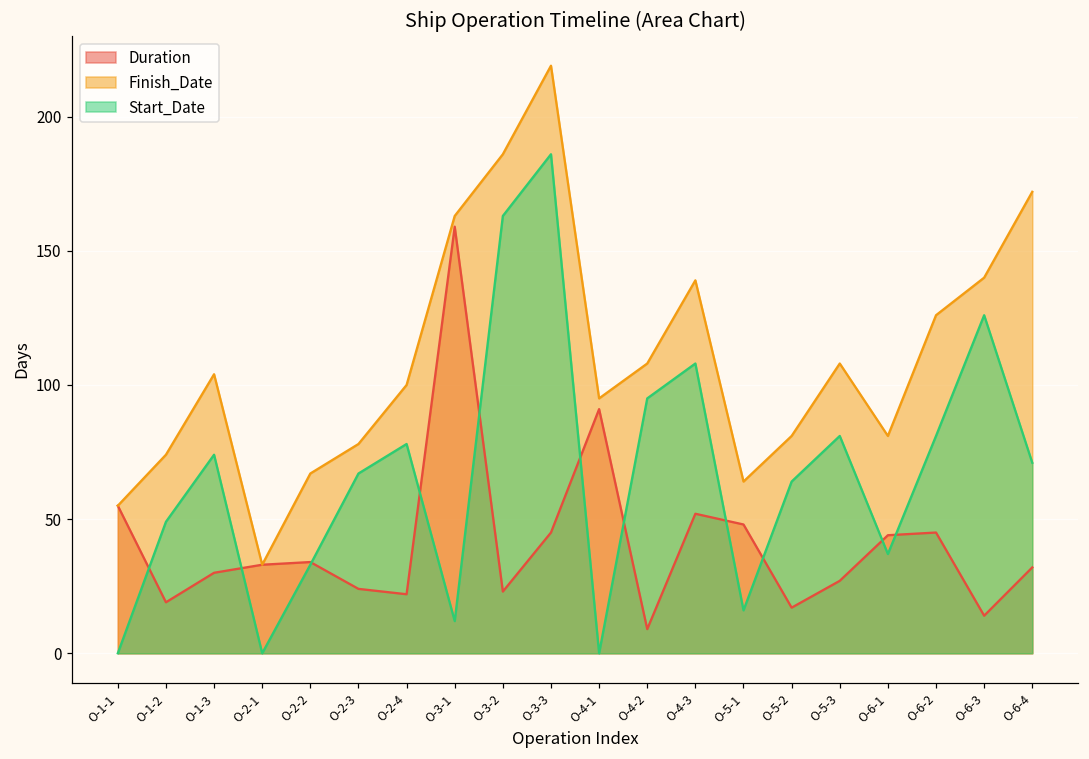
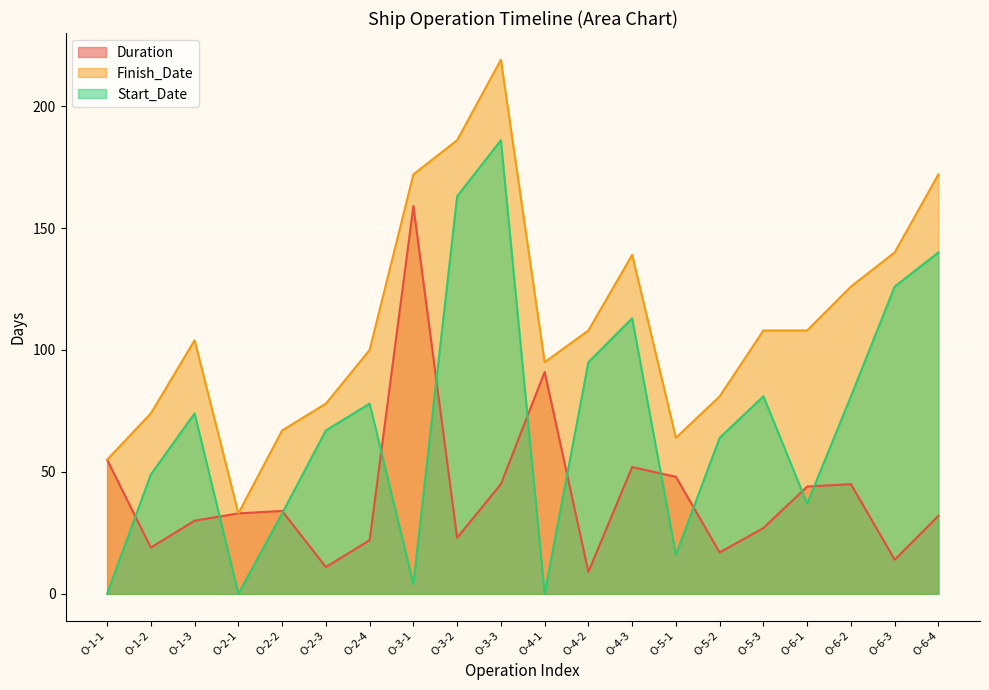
  {
    "Duration": {
      "O-1-2": 19,
      "O-1-3": 30,
-     "O-2-3": 24,
+     "O-2-3": 11,
      "O-2-4": 22,
      "O-3-1": 159,
      "O-3-2": 23,
      "O-3-3": 45,
      "O-4-1": 91,
      "O-4-2": 9,
      "O-4-3": 52,
      "O-5-1": 48,
      "O-5-2": 17,
      "O-5-3": 27,
      "O-6-1": 44,
      "O-6-2": 45,
      "O-6-3": 14,
      "O-6-4": 32
    },
    "Finish_Date": {
      "O-1-2": 74,
      "O-1-3": 104,
      "O-2-2": 67,
      "O-2-3": 78,
      "O-2-4": 100,
-     "O-3-1": 163,
+     "O-3-1": 172,
      "O-3-2": 186,
      "O-3-3": 219,
      "O-4-1": 95,
      "O-4-2": 108,
      "O-4-3": 139,
      "O-5-1": 64,
      "O-5-2": 81,
      "O-5-3": 108,
-     "O-6-1": 81,
+     "O-6-1": 108,
      "O-6-2": 126,
      "O-6-3": 140,
      "O-6-4": 172
    },
    "Start_Date": {
      "O-1-1": 0,
      "O-1-2": 49,
      "O-1-3": 74,
      "O-2-1": 0,
      "O-2-3": 67,
      "O-2-4": 78,
-     "O-3-1": 12,
+     "O-3-1": 4,
      "O-3-2": 163,
      "O-3-3": 186,
      "O-4-1": 0,
      "O-4-2": 95,
-     "O-4-3": 108,
+     "O-4-3": 113,
      "O-5-1": 16,
      "O-5-2": 64,
      "O-5-3": 81,
      "O-6-1": 37,
      "O-6-2": 81,
      "O-6-3": 126,
-     "O-6-4": 71
+     "O-6-4": 140
    }
  }
